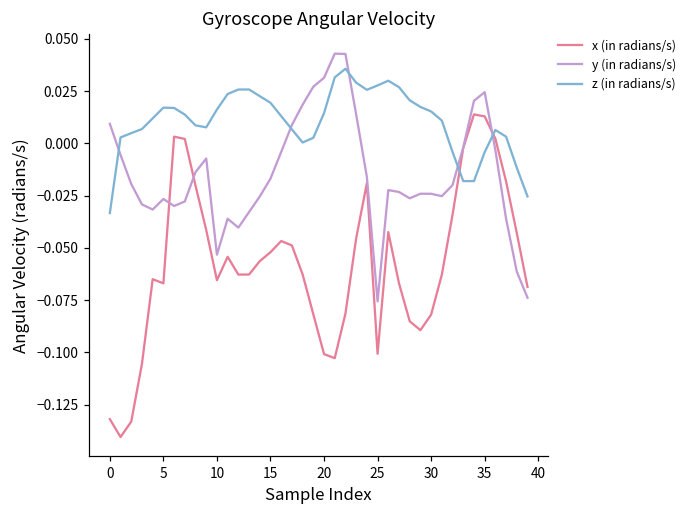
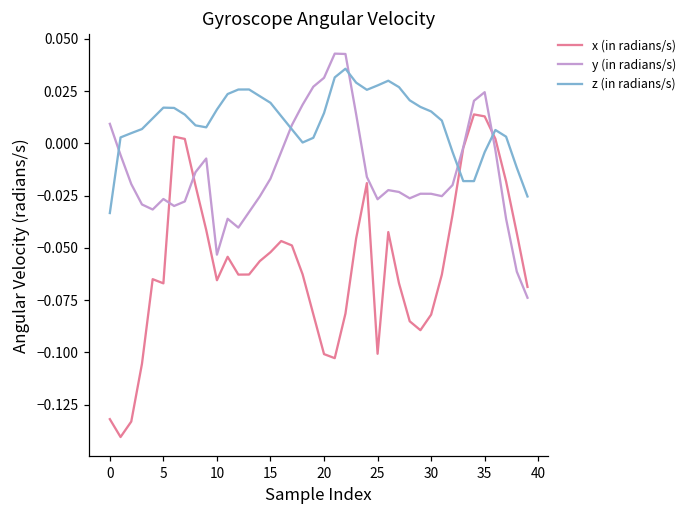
  {
    "x (in radians/s)": {
      "0": -0.132,
      "5": -0.067,
      "10": -0.066,
      "15": -0.052,
      "20": -0.101,
      "25": -0.101,
      "30": -0.082,
      "35": 0.013
    },
    "y (in radians/s)": {
      "0": 0.009,
      "5": -0.027,
      "10": -0.053,
      "15": -0.017,
      "20": 0.031,
-     "25": -0.076,
+     "25": -0.027,
      "30": -0.024,
      "35": 0.024
    },
    "z (in radians/s)": {
      "0": -0.033,
      "5": 0.017,
      "10": 0.016,
      "15": 0.019,
      "20": 0.014,
      "25": 0.028,
      "30": 0.015,
      "35": -0.004
    }
  }
